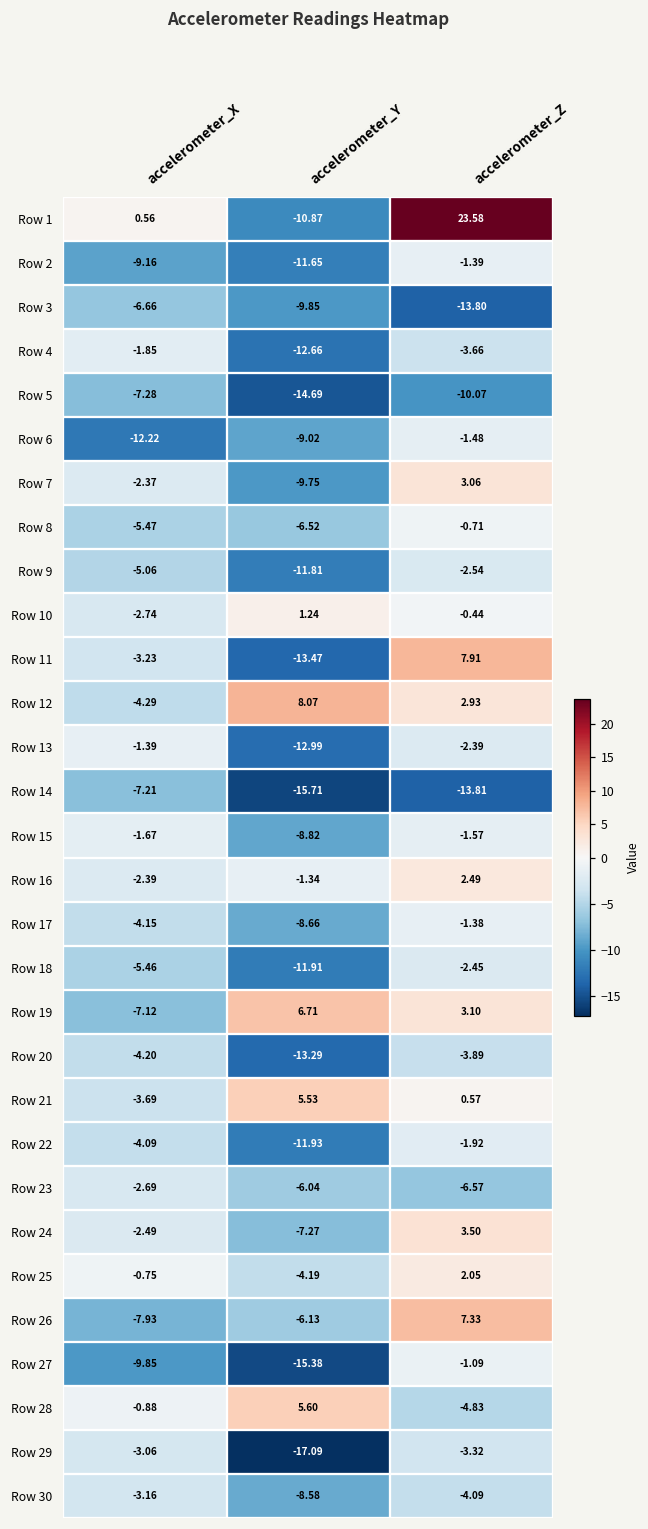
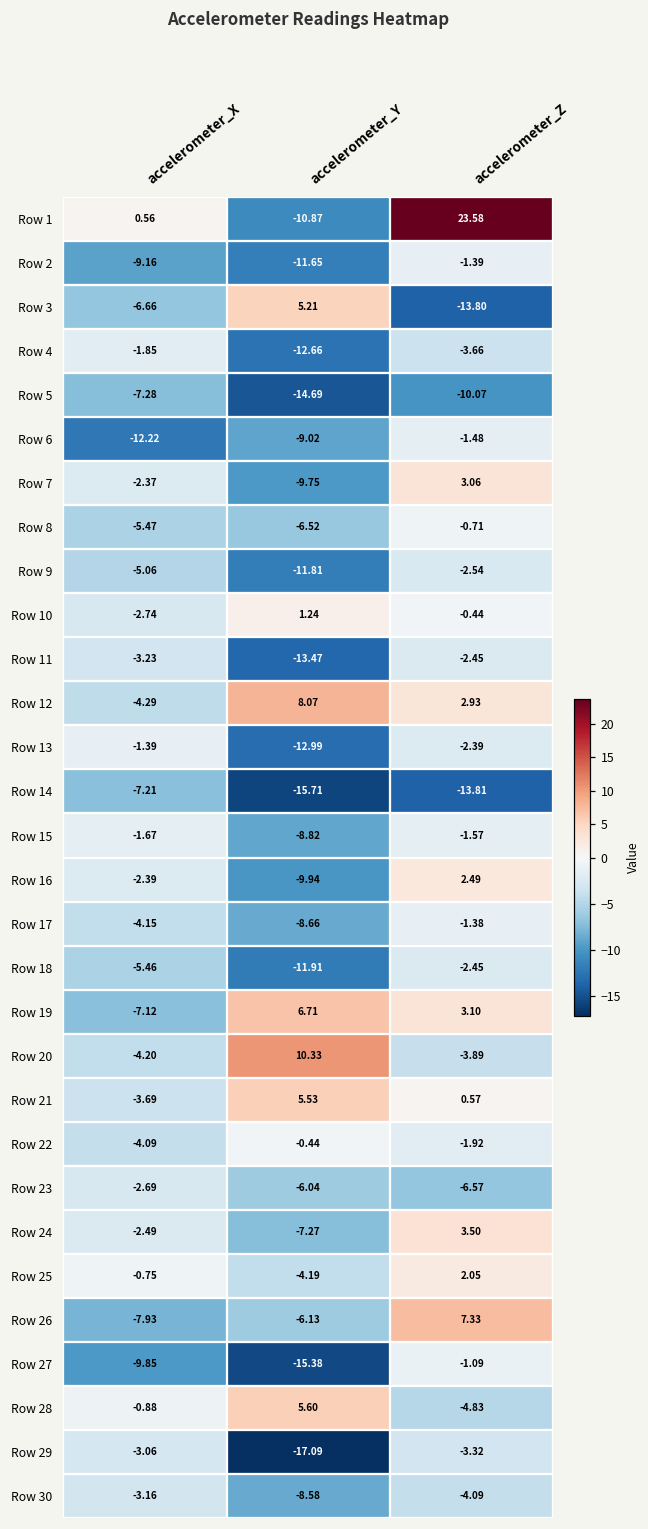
  {
    "Row 1": {
      "accelerometer_X": 0.56,
      "accelerometer_Y": -10.87,
      "accelerometer_Z": 23.58
    },
    "Row 2": {
      "accelerometer_X": -9.16,
      "accelerometer_Y": -11.65,
      "accelerometer_Z": -1.39
    },
    "Row 3": {
      "accelerometer_X": -6.66,
-     "accelerometer_Y": -9.85,
+     "accelerometer_Y": 5.21,
      "accelerometer_Z": -13.80
    },
    "Row 4": {
      "accelerometer_X": -1.85,
      "accelerometer_Y": -12.66,
      "accelerometer_Z": -3.66
    },
    "Row 5": {
      "accelerometer_X": -7.28,
      "accelerometer_Y": -14.69,
      "accelerometer_Z": -10.07
    },
    "Row 6": {
      "accelerometer_X": -12.22,
      "accelerometer_Y": -9.02,
      "accelerometer_Z": -1.48
    },
    "Row 7": {
      "accelerometer_X": -2.37,
      "accelerometer_Y": -9.75,
      "accelerometer_Z": 3.06
    },
    "Row 8": {
      "accelerometer_X": -5.47,
      "accelerometer_Y": -6.52,
      "accelerometer_Z": -0.71
    },
    "Row 9": {
      "accelerometer_X": -5.06,
      "accelerometer_Y": -11.81,
      "accelerometer_Z": -2.54
    },
    "Row 10": {
      "accelerometer_X": -2.74,
      "accelerometer_Y": 1.24,
      "accelerometer_Z": -0.44
    },
    "Row 11": {
      "accelerometer_X": -3.23,
      "accelerometer_Y": -13.47,
-     "accelerometer_Z": 7.91
+     "accelerometer_Z": -2.45
    },
    "Row 12": {
      "accelerometer_X": -4.29,
      "accelerometer_Y": 8.07,
      "accelerometer_Z": 2.93
    },
    "Row 13": {
      "accelerometer_X": -1.39,
      "accelerometer_Y": -12.99,
      "accelerometer_Z": -2.39
    },
    "Row 14": {
      "accelerometer_X": -7.21,
      "accelerometer_Y": -15.71,
      "accelerometer_Z": -13.81
    },
    "Row 15": {
      "accelerometer_X": -1.67,
      "accelerometer_Y": -8.82,
      "accelerometer_Z": -1.57
    },
    "Row 16": {
      "accelerometer_X": -2.39,
-     "accelerometer_Y": -1.34,
+     "accelerometer_Y": -9.94,
      "accelerometer_Z": 2.49
    },
    "Row 17": {
      "accelerometer_X": -4.15,
      "accelerometer_Y": -8.66,
      "accelerometer_Z": -1.38
    },
    "Row 18": {
      "accelerometer_X": -5.46,
      "accelerometer_Y": -11.91,
      "accelerometer_Z": -2.45
    },
    "Row 19": {
      "accelerometer_X": -7.12,
      "accelerometer_Y": 6.71,
      "accelerometer_Z": 3.10
    },
    "Row 20": {
      "accelerometer_X": -4.20,
-     "accelerometer_Y": -13.29,
+     "accelerometer_Y": 10.33,
      "accelerometer_Z": -3.89
    },
    "Row 21": {
      "accelerometer_X": -3.69,
      "accelerometer_Y": 5.53,
      "accelerometer_Z": 0.57
    },
    "Row 22": {
      "accelerometer_X": -4.09,
-     "accelerometer_Y": -11.93,
+     "accelerometer_Y": -0.44,
      "accelerometer_Z": -1.92
    },
    "Row 23": {
      "accelerometer_X": -2.69,
      "accelerometer_Y": -6.04,
      "accelerometer_Z": -6.57
    },
    "Row 24": {
      "accelerometer_X": -2.49,
      "accelerometer_Y": -7.27,
      "accelerometer_Z": 3.50
    },
    "Row 25": {
      "accelerometer_X": -0.75,
      "accelerometer_Y": -4.19,
      "accelerometer_Z": 2.05
    },
    "Row 26": {
      "accelerometer_X": -7.93,
      "accelerometer_Y": -6.13,
      "accelerometer_Z": 7.33
    },
    "Row 27": {
      "accelerometer_X": -9.85,
      "accelerometer_Y": -15.38,
      "accelerometer_Z": -1.09
    },
    "Row 28": {
      "accelerometer_X": -0.88,
      "accelerometer_Y": 5.60,
      "accelerometer_Z": -4.83
    },
    "Row 29": {
      "accelerometer_X": -3.06,
      "accelerometer_Y": -17.09,
      "accelerometer_Z": -3.32
    },
    "Row 30": {
      "accelerometer_X": -3.16,
      "accelerometer_Y": -8.58,
      "accelerometer_Z": -4.09
    }
  }
